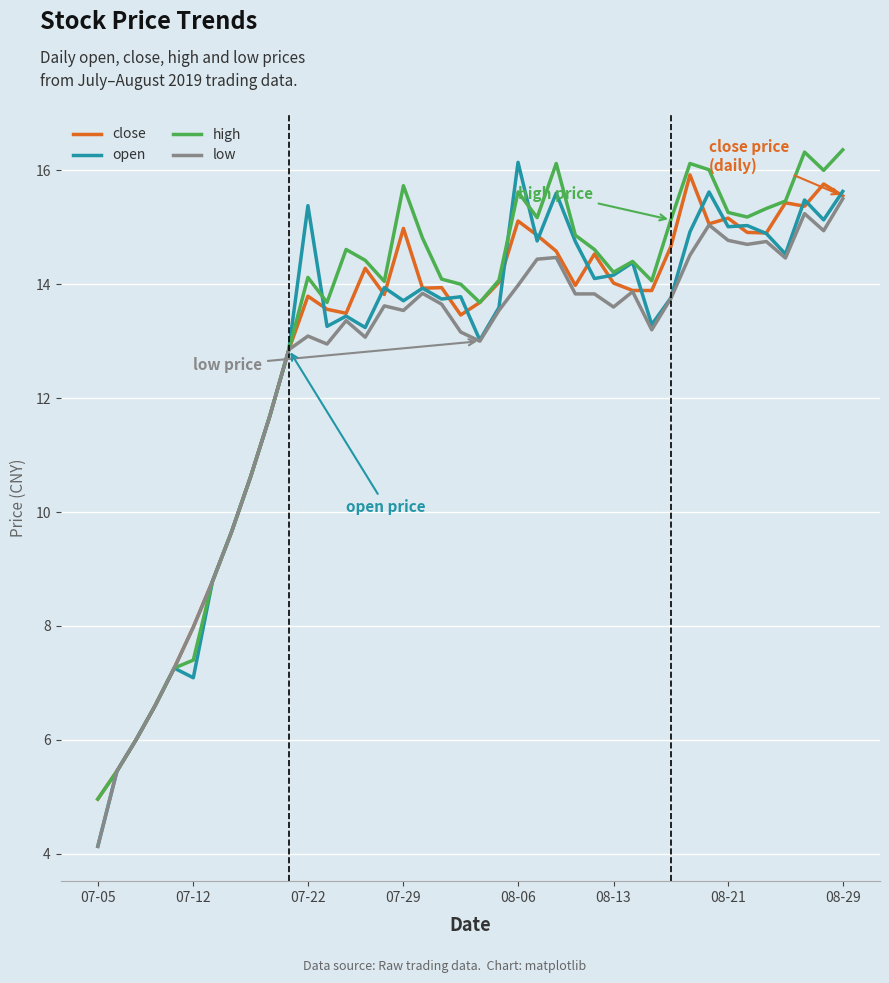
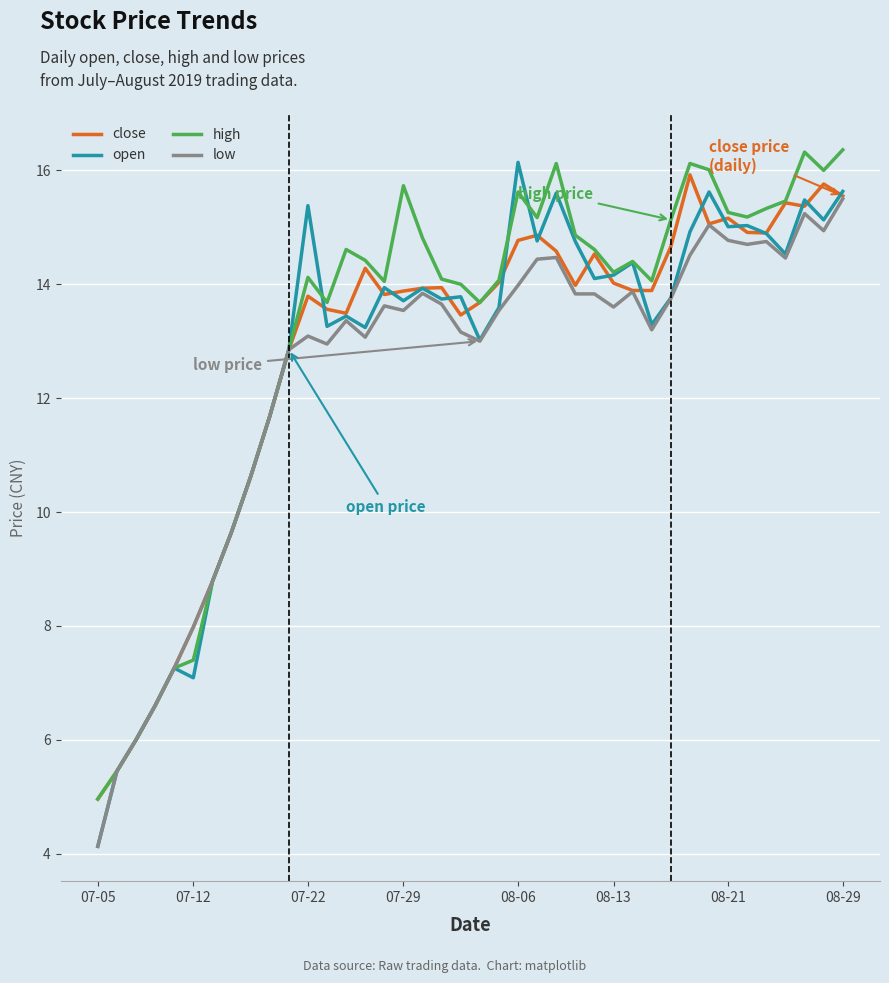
  {
    "close": {
      "07-22": 13.8,
-     "07-29": 15.0,
-     "08-06": 15.1,
+     "07-29": 13.9,
+     "08-06": 14.8,
      "08-13": 14.0,
      "08-21": 15.2,
      "08-29": 15.6
    },
    "open": {
      "07-12": 7.1,
      "07-22": 15.4,
      "07-29": 13.7,
      "08-06": 16.1,
      "08-13": 14.2,
      "08-21": 15.0,
      "08-29": 15.6
    },
    "high": {
      "07-12": 7.4,
      "07-22": 14.1,
      "07-29": 15.7,
      "08-06": 15.6,
      "08-13": 14.2,
      "08-21": 15.3,
      "08-29": 16.4
    },
    "low": {
      "07-22": 13.1,
      "07-29": 13.5,
      "08-06": 14.0,
      "08-13": 13.6,
      "08-21": 14.8,
      "08-29": 15.5
    }
  }
